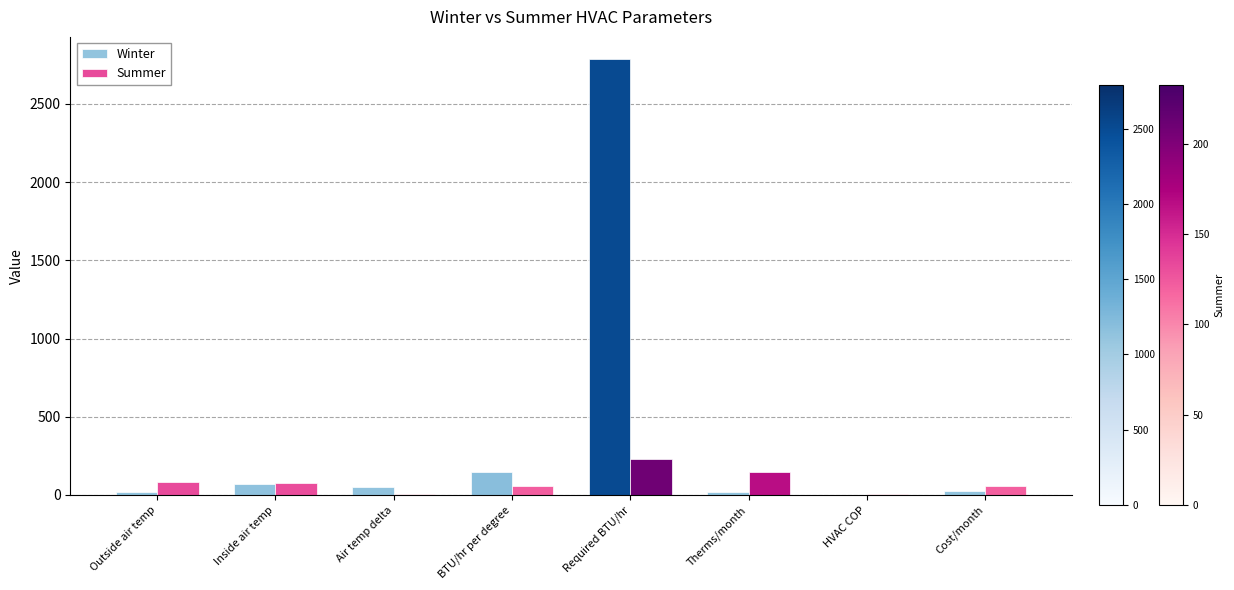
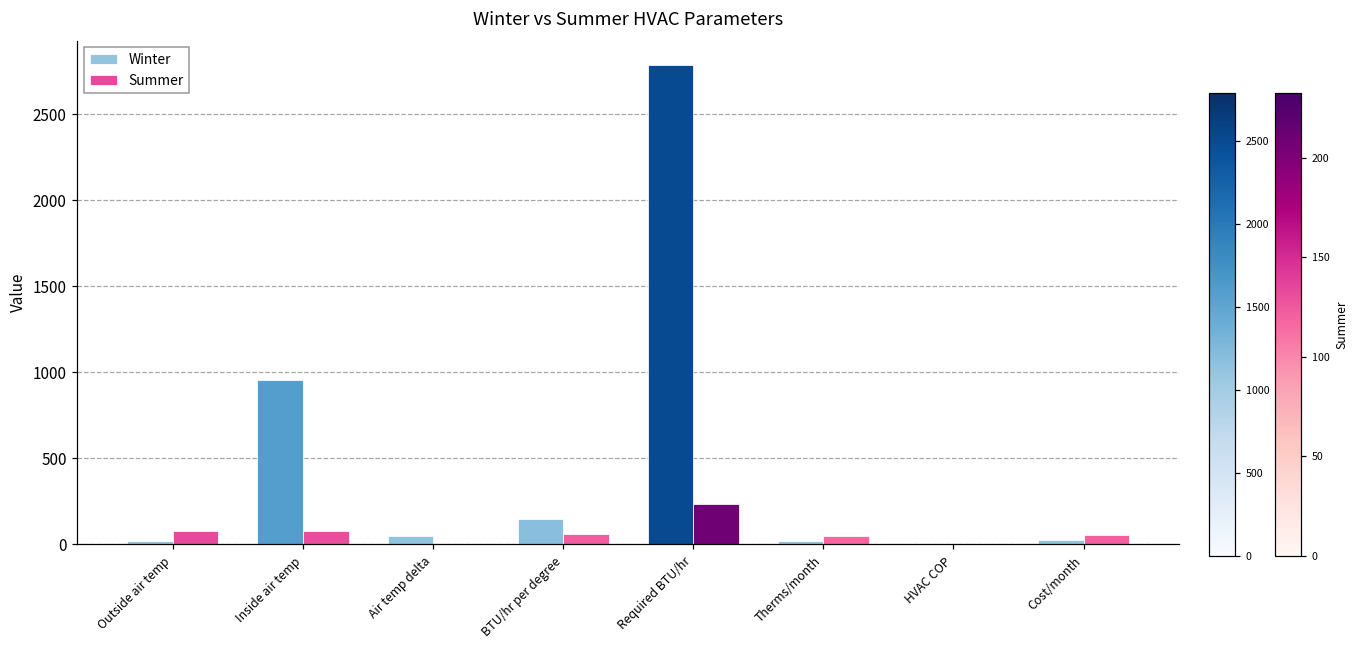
  {
    "Winter": {
      "Outside air temp": 20,
-     "Inside air temp": 70,
+     "Inside air temp": 960,
      "Air temp delta": 50,
      "BTU/hr per degree": 150,
      "Required BTU/hr": 2790,
      "Therms/month": 20,
      "Cost/month": 20
    },
    "Summer": {
      "Outside air temp": 80,
      "Inside air temp": 80,
      "BTU/hr per degree": 60,
      "Required BTU/hr": 230,
-     "Therms/month": 150,
+     "Therms/month": 50,
      "Cost/month": 60
    }
  }
